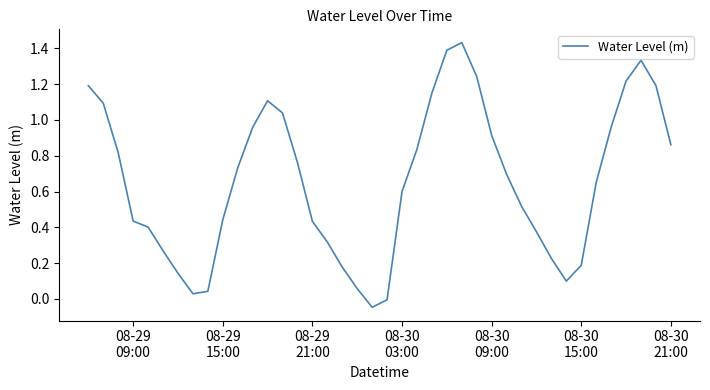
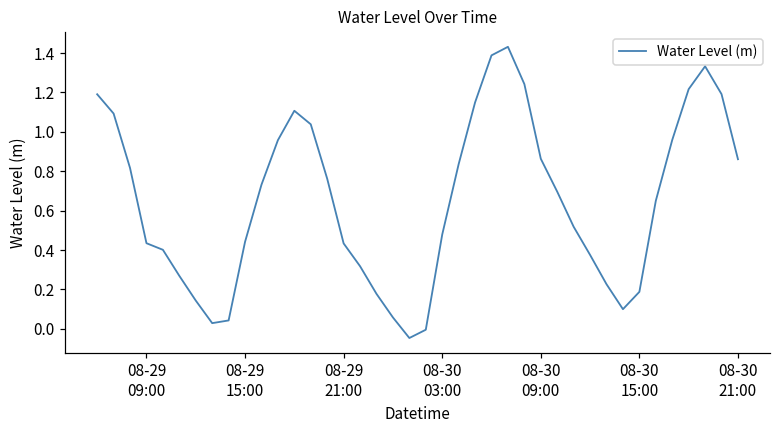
  {
    "08-29 09:00": 0.43,
    "08-29 15:00": 0.44,
    "08-29 21:00": 0.43,
-   "08-30 03:00": 0.60,
-   "08-30 09:00": 0.91,
+   "08-30 03:00": 0.48,
+   "08-30 09:00": 0.86,
    "08-30 15:00": 0.19,
    "08-30 21:00": 0.86
  }
